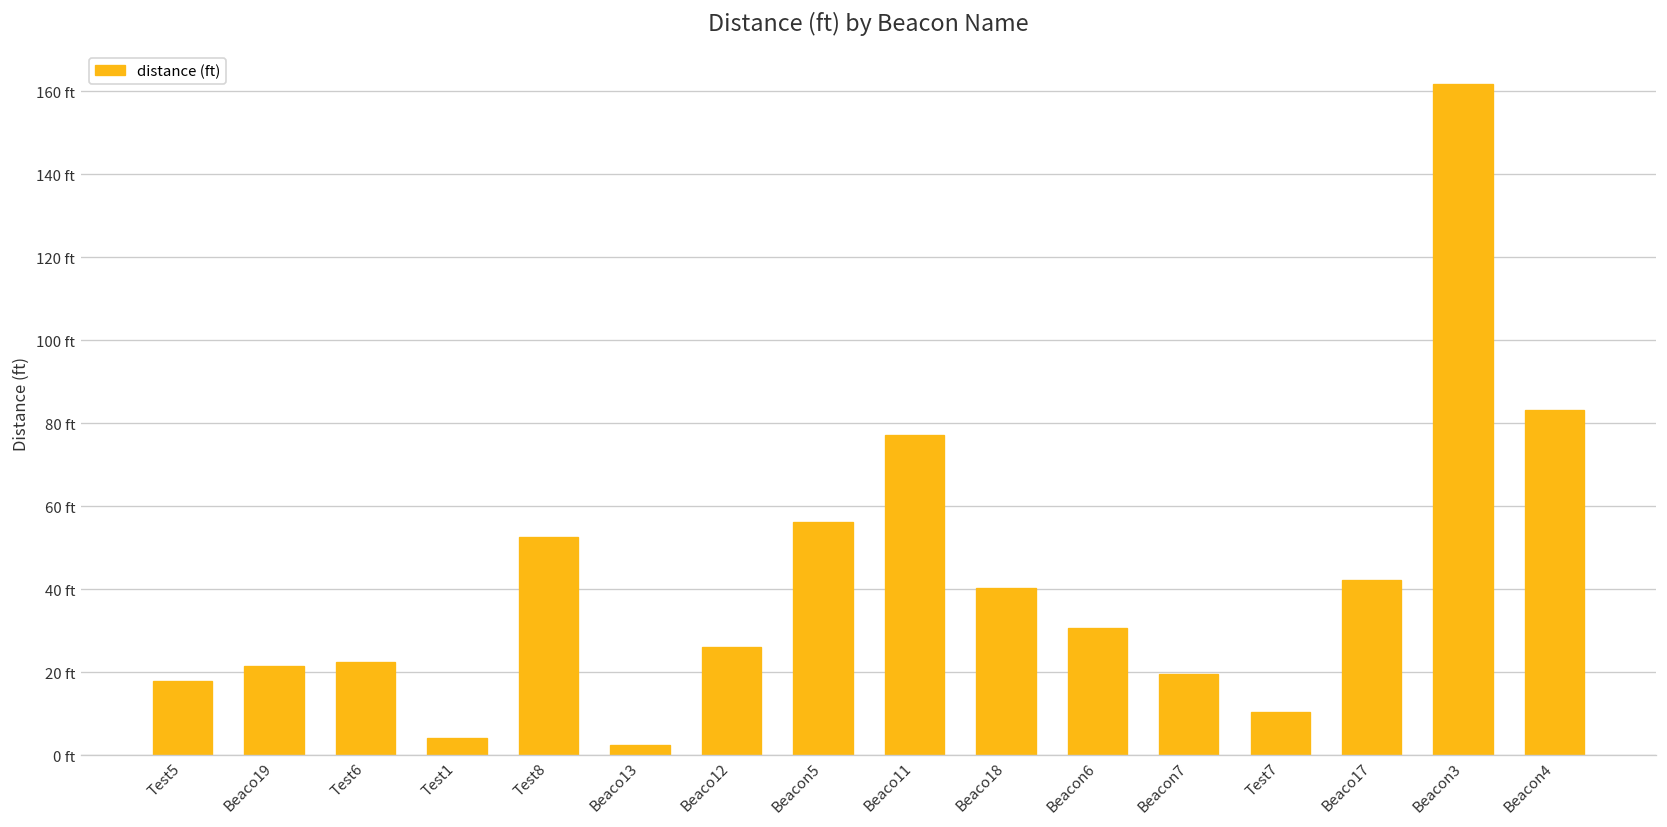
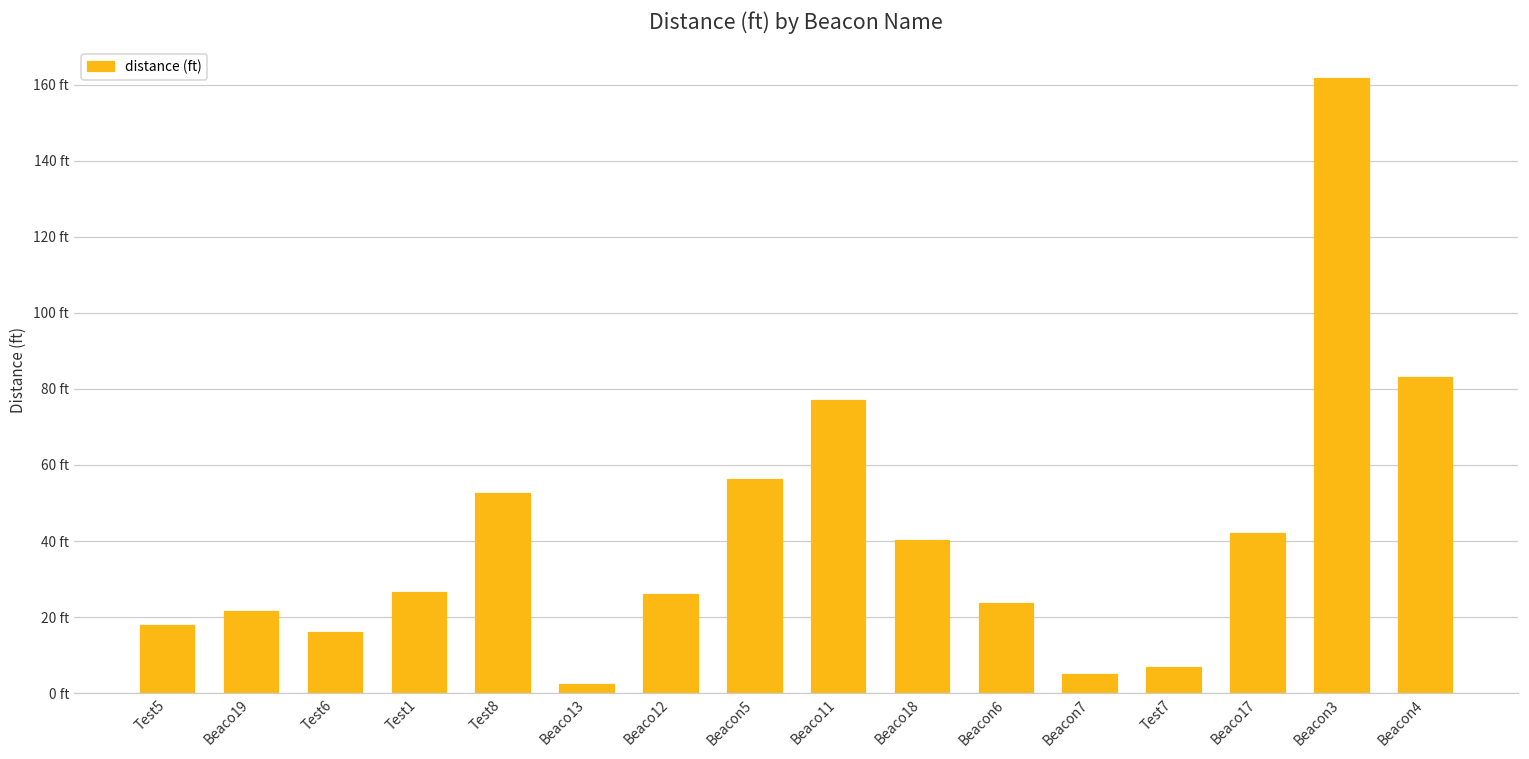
  {
    "Test5": "18 ft",
    "Beaco19": "22 ft",
-   "Test6": "22 ft",
-   "Test1": "4 ft",
+   "Test6": "16 ft",
+   "Test1": "27 ft",
    "Test8": "53 ft",
    "Beaco13": "2 ft",
    "Beaco12": "26 ft",
    "Beacon5": "56 ft",
    "Beaco11": "77 ft",
    "Beaco18": "40 ft",
-   "Beacon6": "31 ft",
-   "Beacon7": "20 ft",
-   "Test7": "10 ft",
+   "Beacon6": "24 ft",
+   "Beacon7": "5 ft",
+   "Test7": "7 ft",
    "Beaco17": "42 ft",
    "Beacon3": "162 ft",
    "Beacon4": "83 ft"
  }
